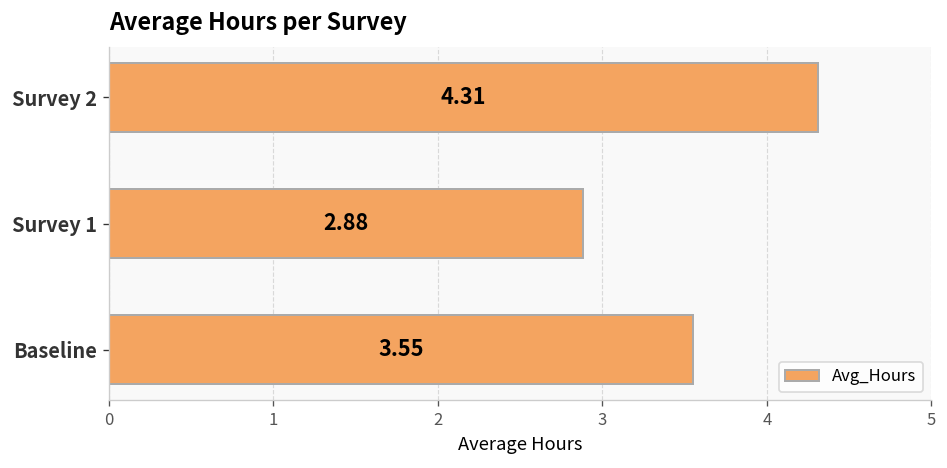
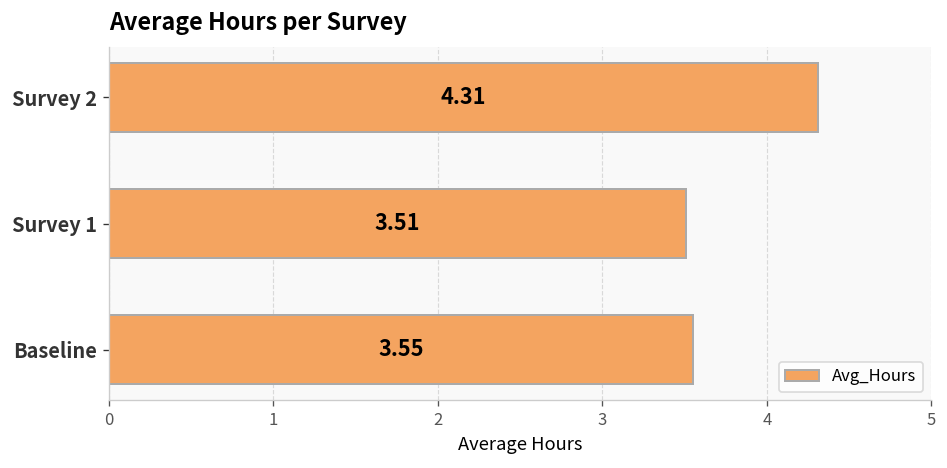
  {
    "Survey 2": 4.31,
-   "Survey 1": 2.88,
+   "Survey 1": 3.51,
    "Baseline": 3.55
  }
